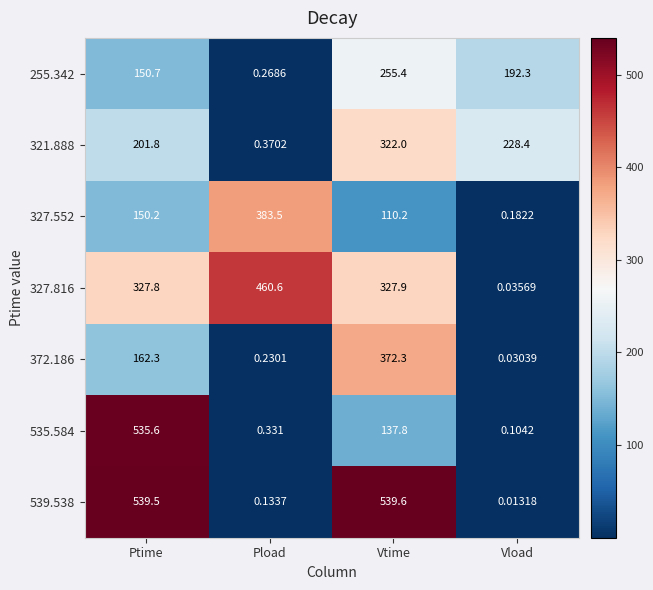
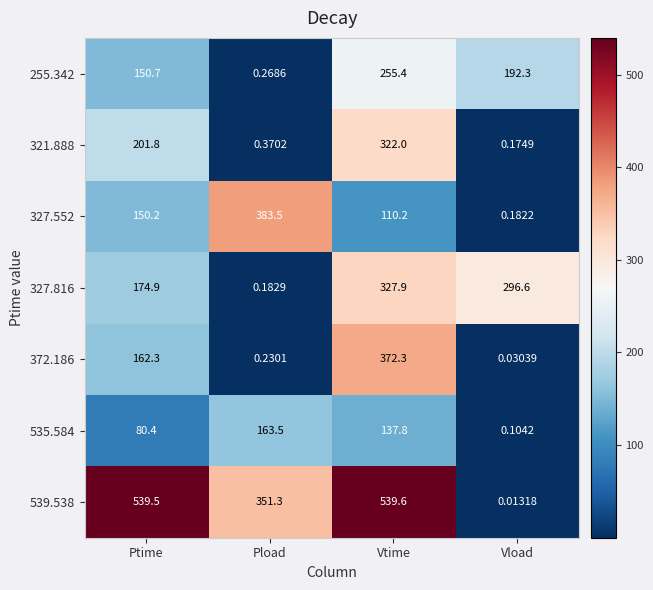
  {
    "255.342": {
      "Ptime": 150.7,
      "Pload": 0.2686,
      "Vtime": 255.4,
      "Vload": 192.3
    },
    "321.888": {
      "Ptime": 201.8,
      "Pload": 0.3702,
      "Vtime": 322.0,
-     "Vload": 228.4
+     "Vload": 0.1749
    },
    "327.552": {
      "Ptime": 150.2,
      "Pload": 383.5,
      "Vtime": 110.2,
      "Vload": 0.1822
    },
    "327.816": {
-     "Ptime": 327.8,
-     "Pload": 460.6,
+     "Ptime": 174.9,
+     "Pload": 0.1829,
      "Vtime": 327.9,
-     "Vload": 0.03569
+     "Vload": 296.6
    },
    "372.186": {
      "Ptime": 162.3,
      "Pload": 0.2301,
      "Vtime": 372.3,
      "Vload": 0.03039
    },
    "535.584": {
-     "Ptime": 535.6,
-     "Pload": 0.331,
+     "Ptime": 80.4,
+     "Pload": 163.5,
      "Vtime": 137.8,
      "Vload": 0.1042
    },
    "539.538": {
      "Ptime": 539.5,
-     "Pload": 0.1337,
+     "Pload": 351.3,
      "Vtime": 539.6,
      "Vload": 0.01318
    }
  }
